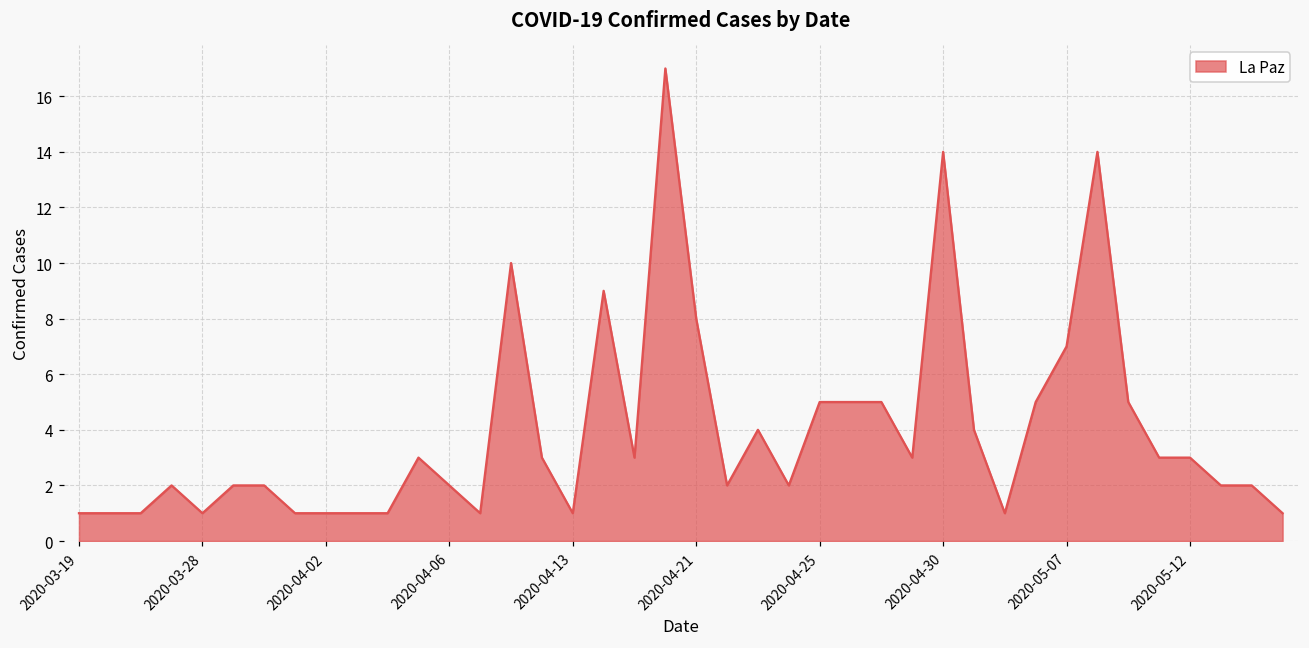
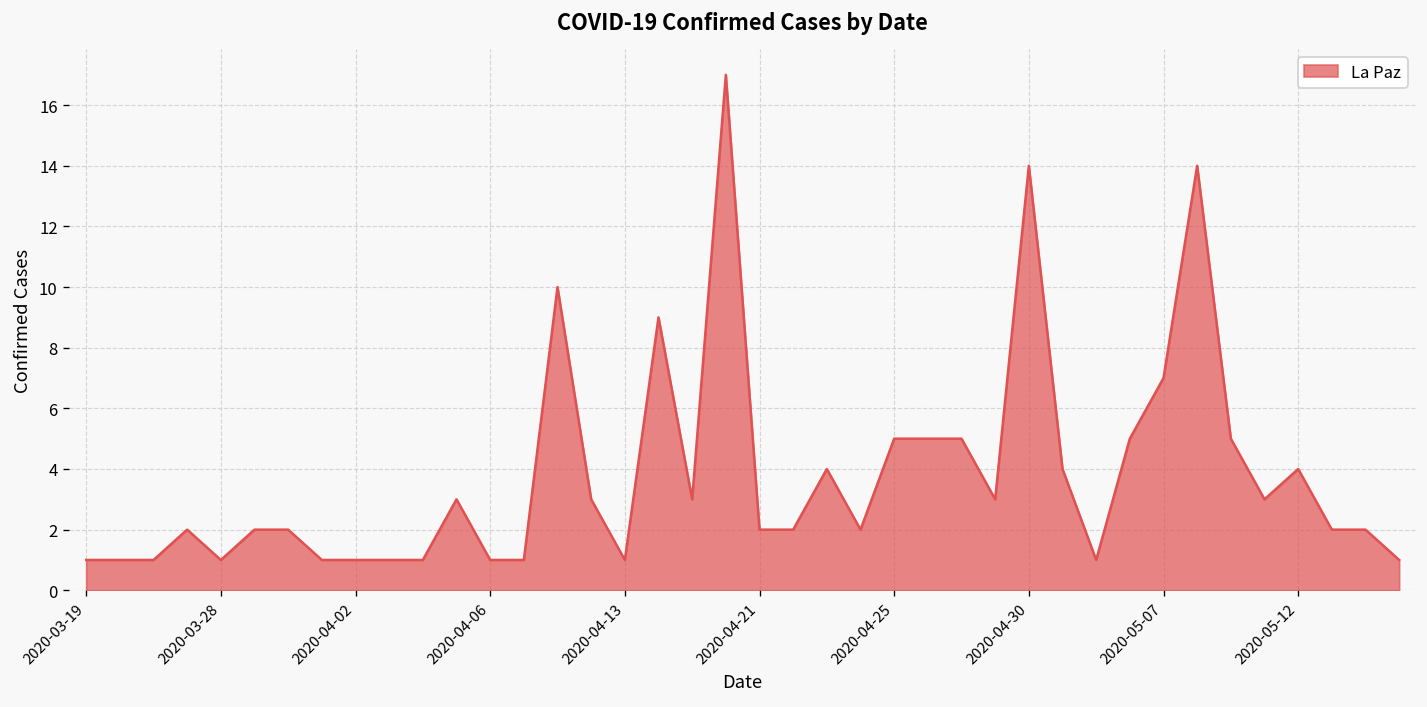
  {
    "2020-03-19": 1,
    "2020-03-28": 1,
    "2020-04-02": 1,
-   "2020-04-06": 2,
+   "2020-04-06": 1,
    "2020-04-13": 1,
-   "2020-04-21": 8,
+   "2020-04-21": 2,
    "2020-04-25": 5,
    "2020-04-30": 14,
    "2020-05-07": 7,
-   "2020-05-12": 3
+   "2020-05-12": 4
  }
